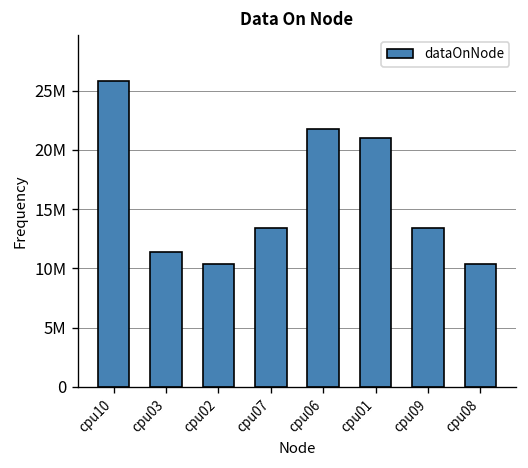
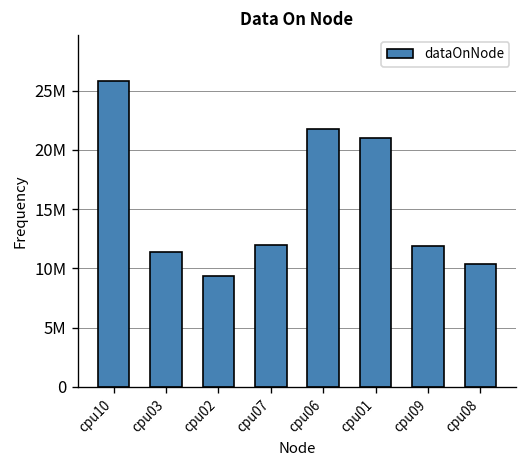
  {
    "cpu10": 26000000,
    "cpu03": 11000000,
-   "cpu02": 10000000,
-   "cpu07": 13000000,
+   "cpu02": 9000000,
+   "cpu07": 12000000,
    "cpu06": 22000000,
    "cpu01": 21000000,
-   "cpu09": 13000000,
+   "cpu09": 12000000,
    "cpu08": 10000000
  }
